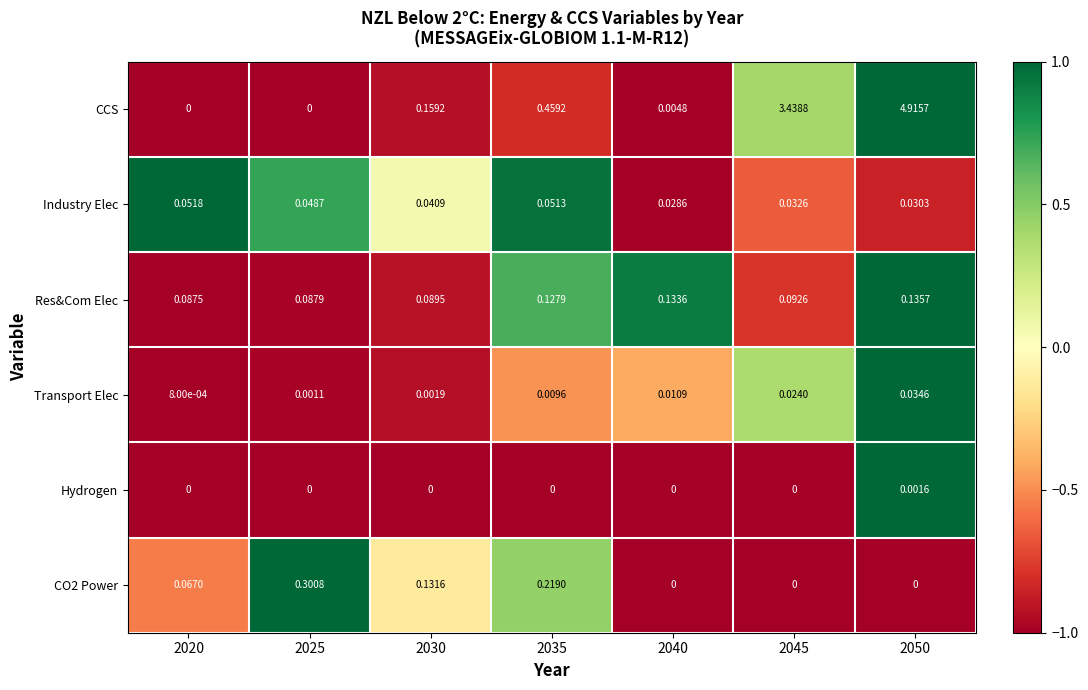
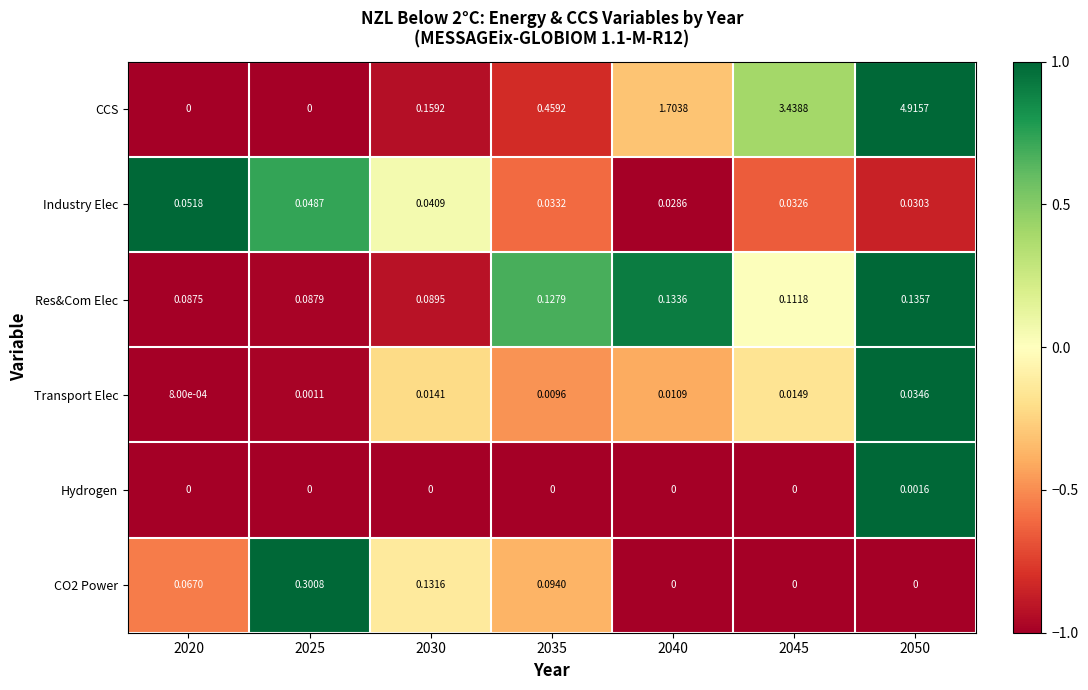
  {
    "CCS": {
      "2020": "0",
      "2025": "0",
      "2030": "0.1592",
      "2035": "0.4592",
-     "2040": "0.0048",
+     "2040": "1.7038",
      "2045": "3.4388",
      "2050": "4.9157"
    },
    "Industry Elec": {
      "2020": "0.0518",
      "2025": "0.0487",
      "2030": "0.0409",
-     "2035": "0.0513",
+     "2035": "0.0332",
      "2040": "0.0286",
      "2045": "0.0326",
      "2050": "0.0303"
    },
    "Res&Com Elec": {
      "2020": "0.0875",
      "2025": "0.0879",
      "2030": "0.0895",
      "2035": "0.1279",
      "2040": "0.1336",
-     "2045": "0.0926",
+     "2045": "0.1118",
      "2050": "0.1357"
    },
    "Transport Elec": {
      "2020": "8.00e-04",
      "2025": "0.0011",
-     "2030": "0.0019",
+     "2030": "0.0141",
      "2035": "0.0096",
      "2040": "0.0109",
-     "2045": "0.0240",
+     "2045": "0.0149",
      "2050": "0.0346"
    },
    "Hydrogen": {
      "2020": "0",
      "2025": "0",
      "2030": "0",
      "2035": "0",
      "2040": "0",
      "2045": "0",
      "2050": "0.0016"
    },
    "CO2 Power": {
      "2020": "0.0670",
      "2025": "0.3008",
      "2030": "0.1316",
-     "2035": "0.2190",
+     "2035": "0.0940",
      "2040": "0",
      "2045": "0",
      "2050": "0"
    }
  }
